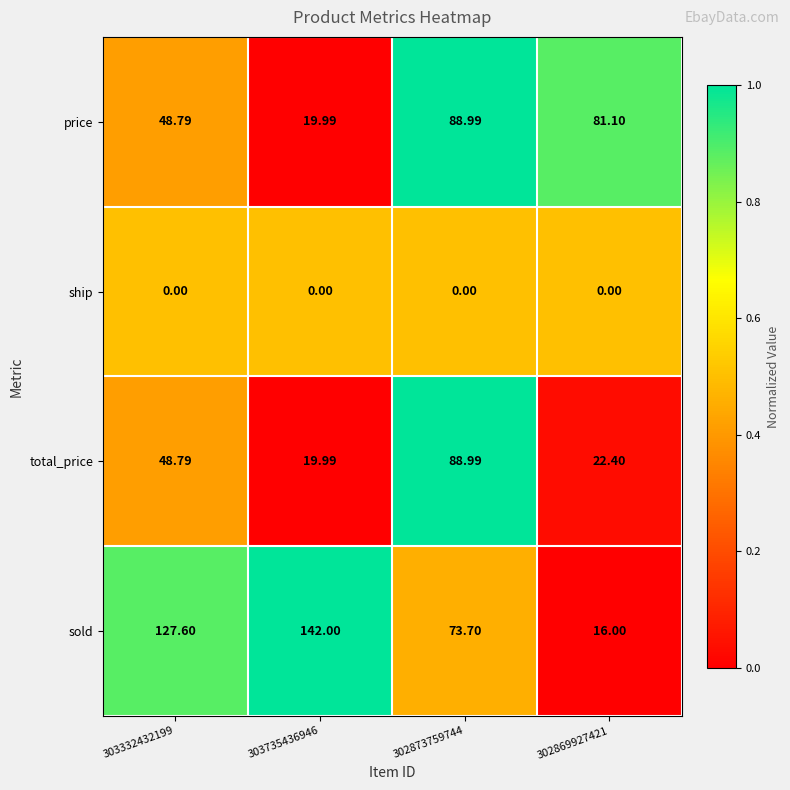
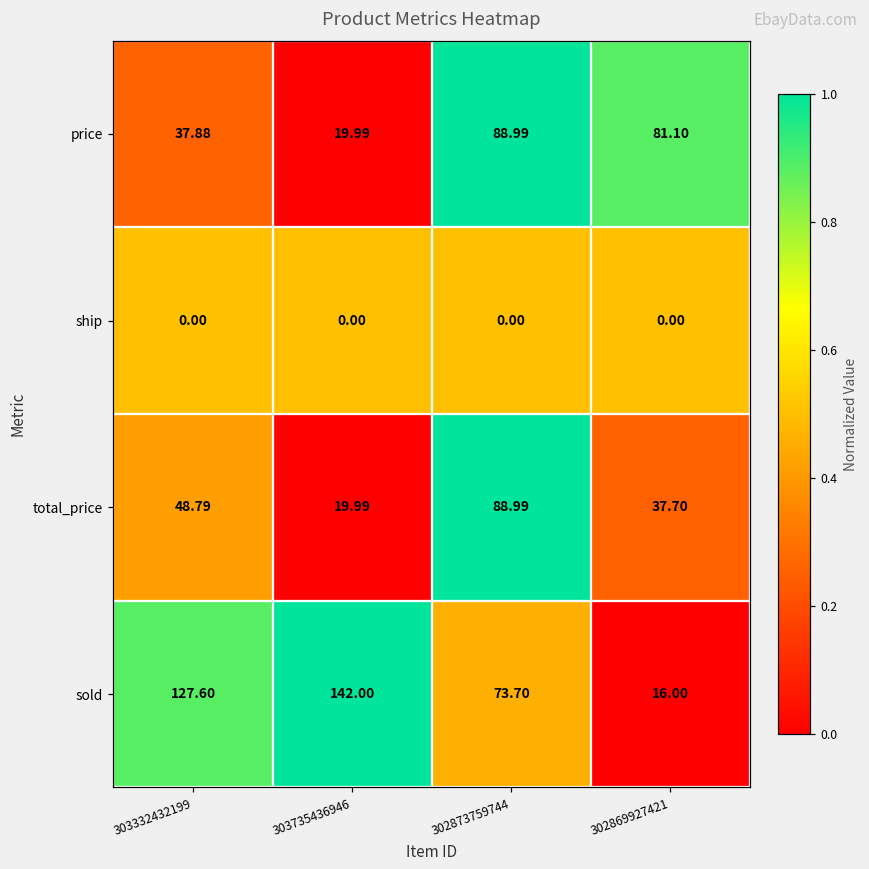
  {
    "price": {
-     "303332432199": 48.79,
+     "303332432199": 37.88,
      "303735436946": 19.99,
      "302873759744": 88.99,
      "302869927421": 81.10
    },
    "ship": {
      "303332432199": 0.00,
      "303735436946": 0.00,
      "302873759744": 0.00,
      "302869927421": 0.00
    },
    "total_price": {
      "303332432199": 48.79,
      "303735436946": 19.99,
      "302873759744": 88.99,
-     "302869927421": 22.40
+     "302869927421": 37.70
    },
    "sold": {
      "303332432199": 127.60,
      "303735436946": 142.00,
      "302873759744": 73.70,
      "302869927421": 16.00
    }
  }
